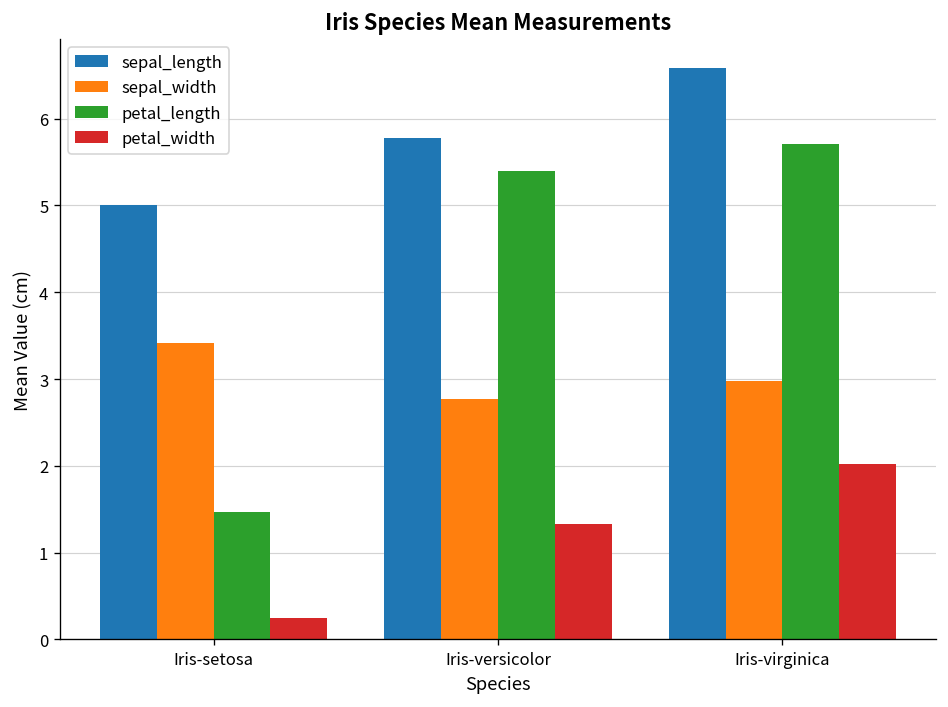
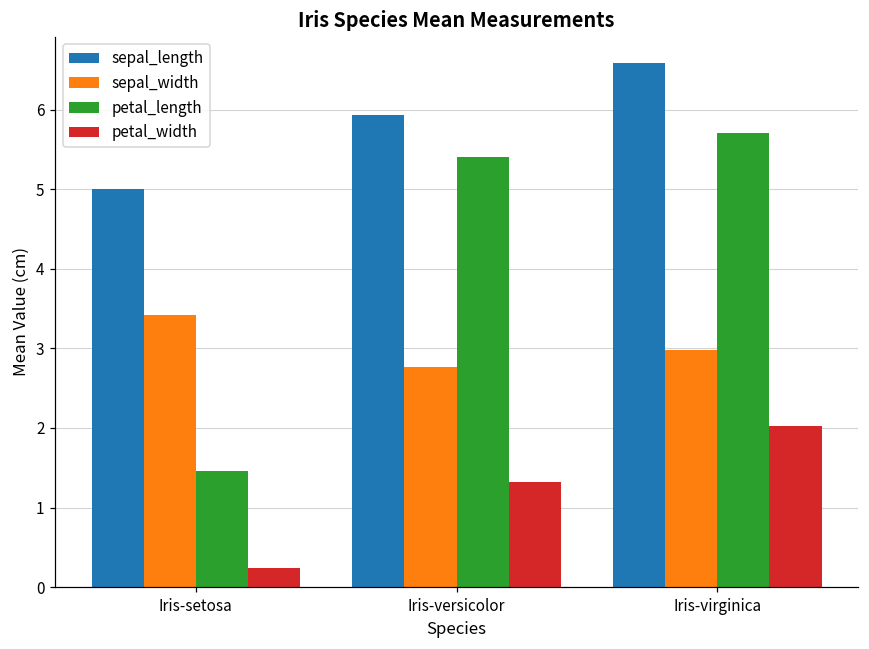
  {
    "sepal_length": {
      "Iris-setosa": 5.0,
-     "Iris-versicolor": 5.8,
+     "Iris-versicolor": 5.9,
      "Iris-virginica": 6.6
    },
    "sepal_width": {
      "Iris-setosa": 3.4,
      "Iris-versicolor": 2.8,
      "Iris-virginica": 3.0
    },
    "petal_length": {
      "Iris-setosa": 1.5,
      "Iris-versicolor": 5.4,
      "Iris-virginica": 5.7
    },
    "petal_width": {
      "Iris-setosa": 0.2,
      "Iris-versicolor": 1.3,
      "Iris-virginica": 2.0
    }
  }
